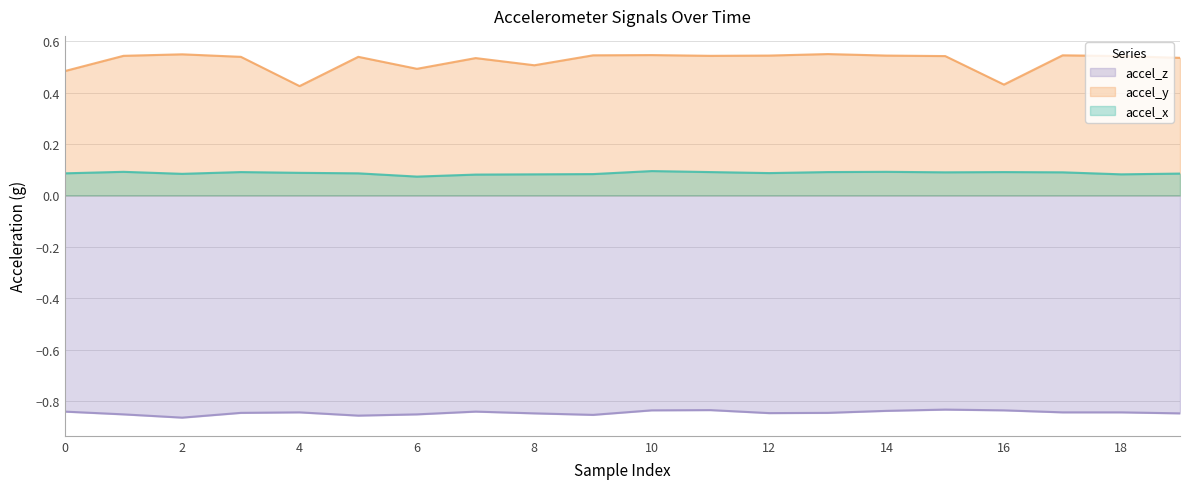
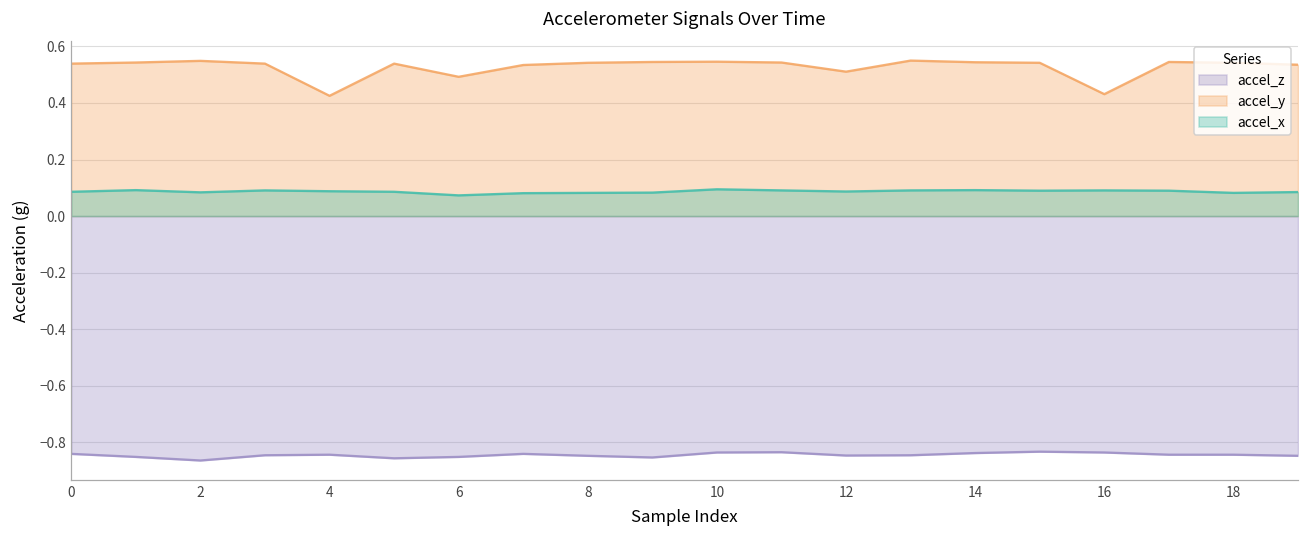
  {
    "accel_y": {
-     "0": 0.48,
+     "0": 0.54,
      "2": 0.55,
      "4": 0.43,
      "6": 0.49,
-     "8": 0.51,
+     "8": 0.54,
      "10": 0.55,
-     "12": 0.54,
+     "12": 0.51,
      "14": 0.54,
      "16": 0.43
    }
  }
